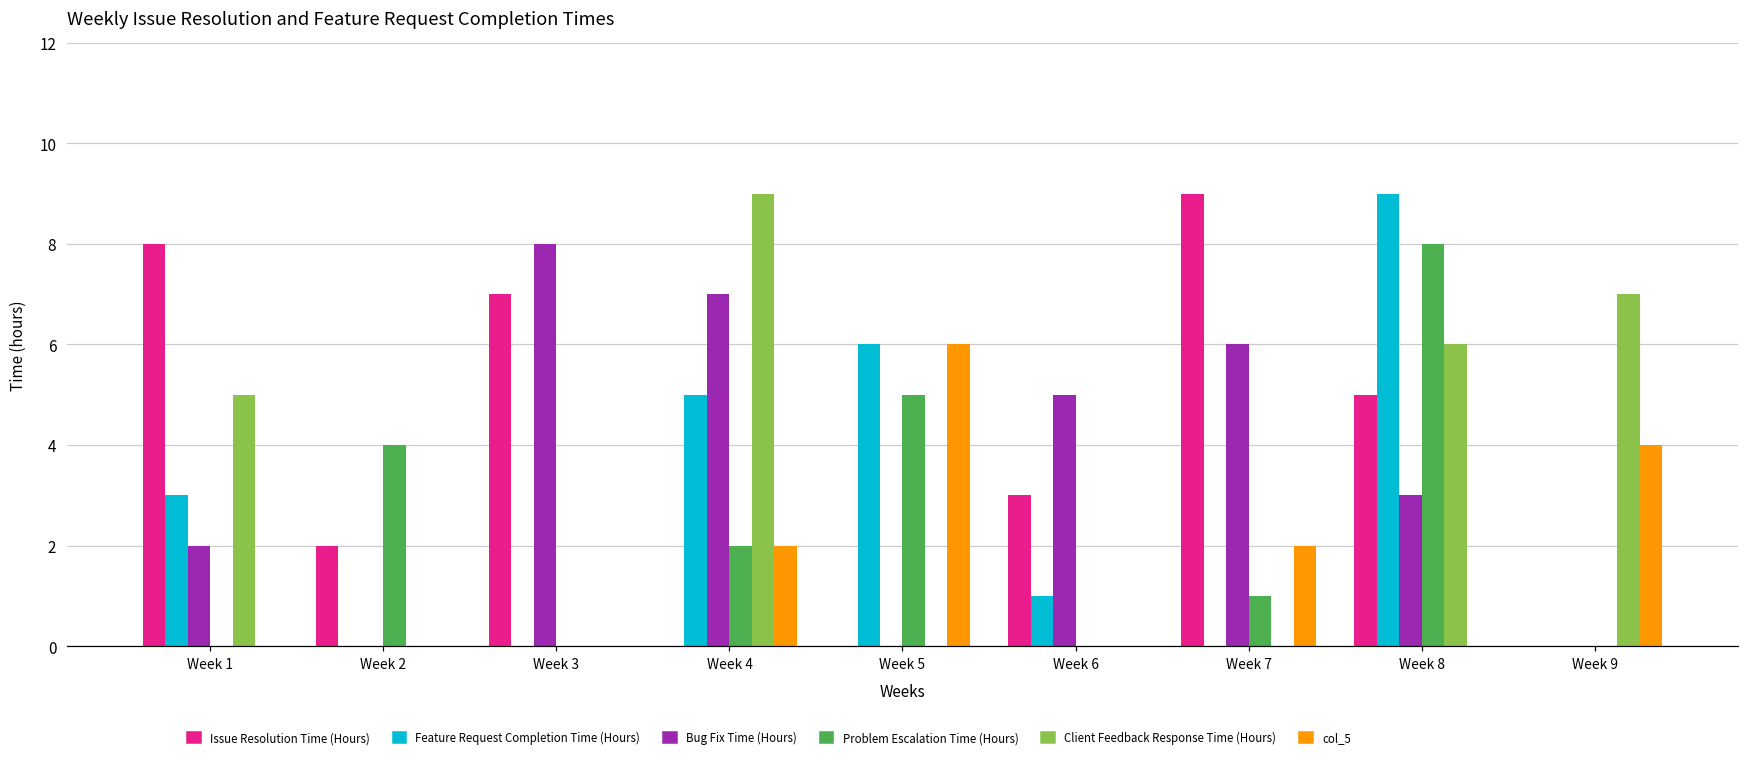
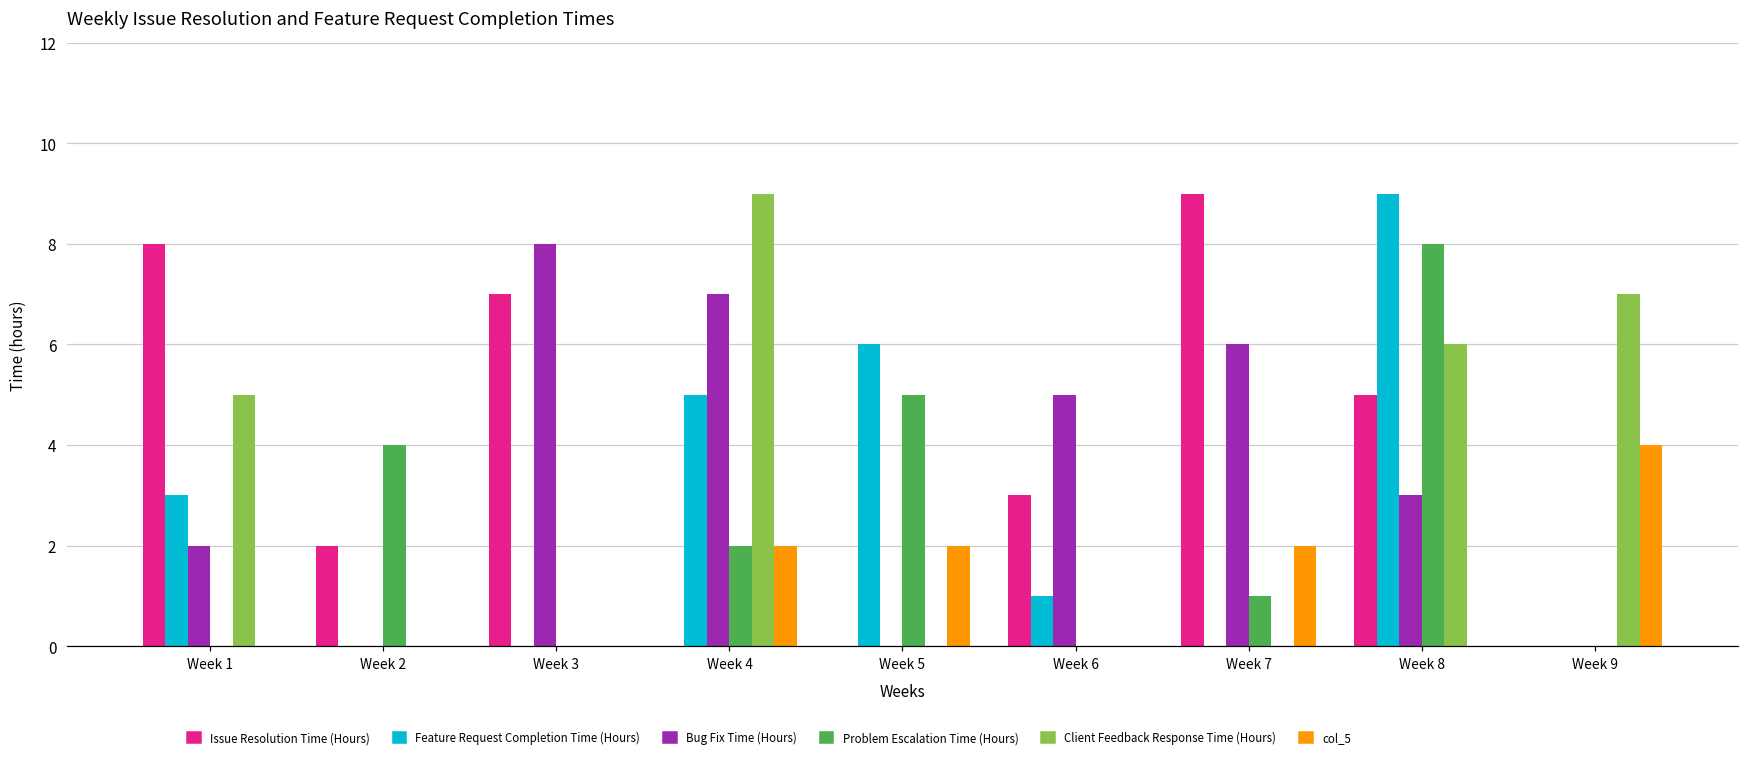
  {
    "col_5": {
      "Week 1": 0,
      "Week 2": 0,
      "Week 3": 0,
      "Week 4": 2,
-     "Week 5": 6,
+     "Week 5": 2,
      "Week 6": 0,
      "Week 7": 2,
      "Week 8": 0,
      "Week 9": 4
    }
  }
